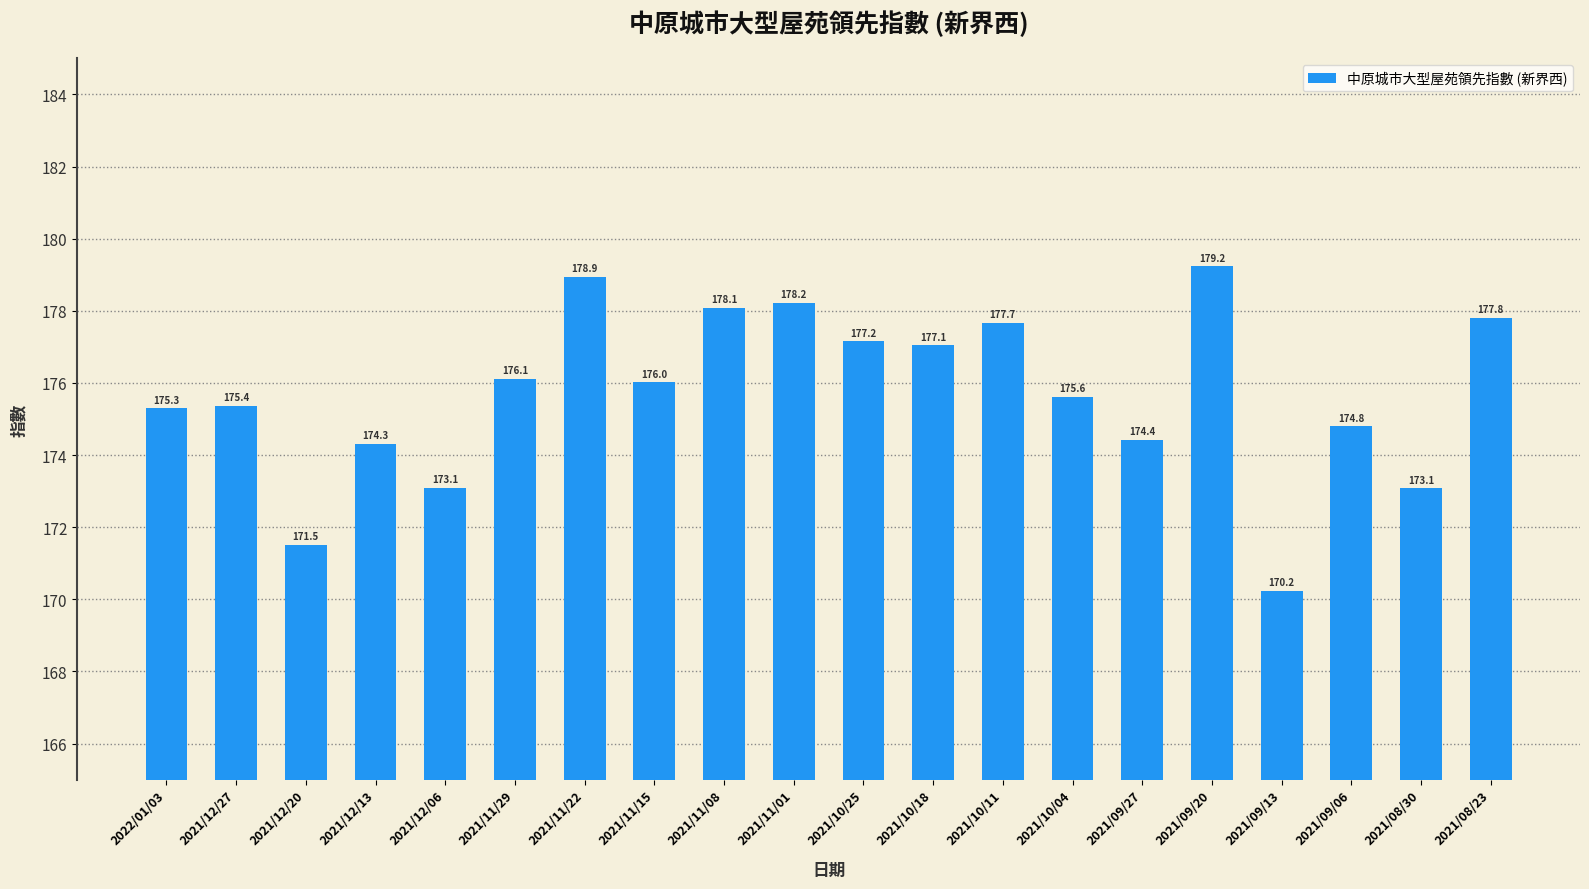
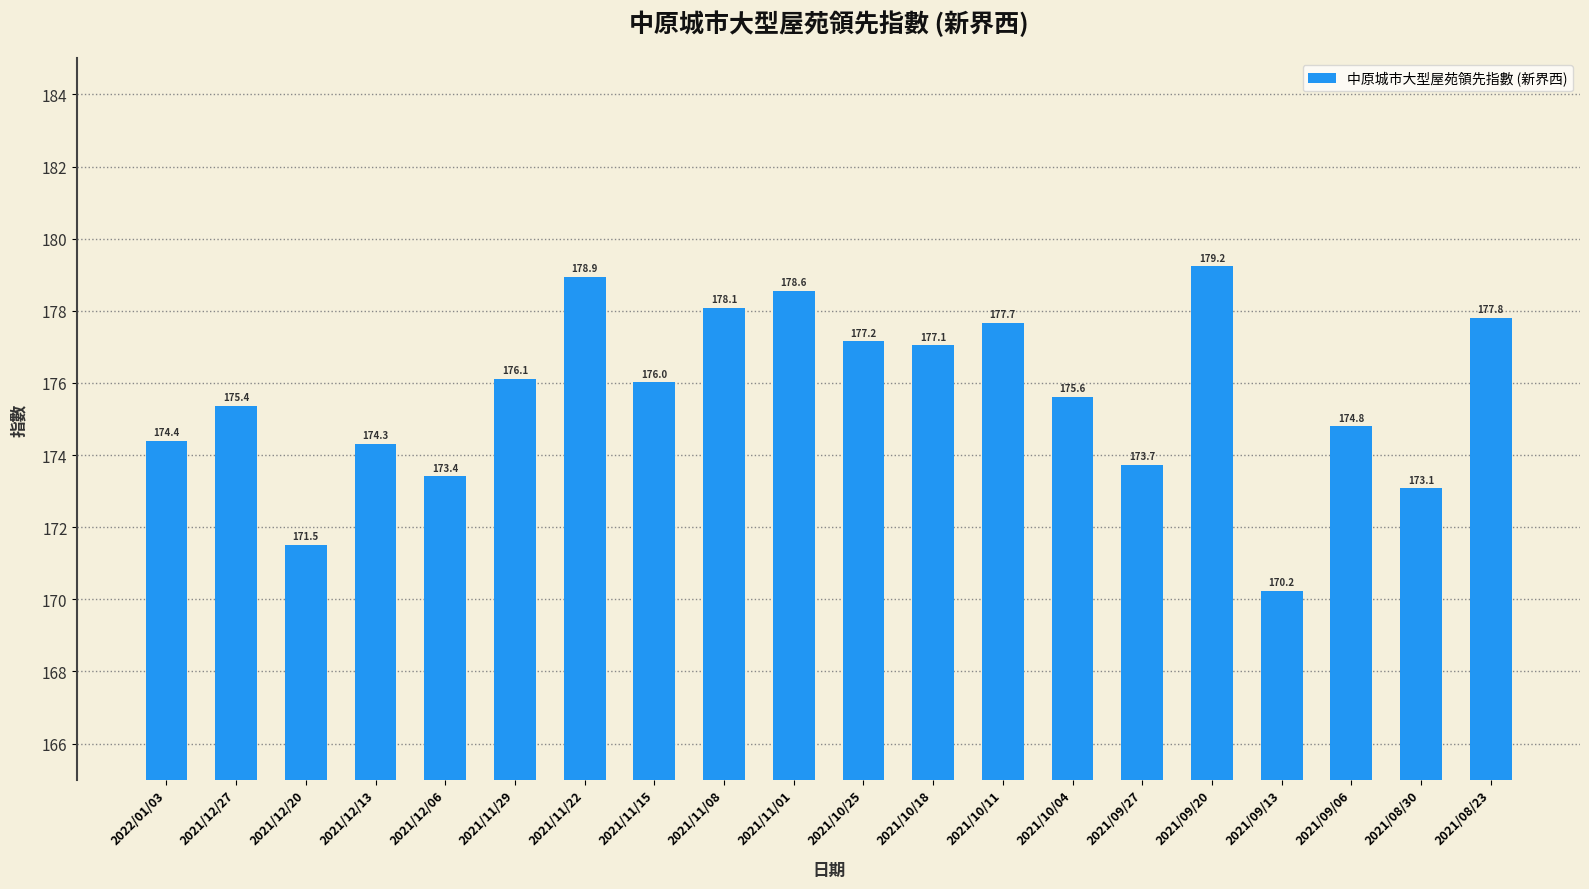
  {
-   "2022/01/03": 175.3,
+   "2022/01/03": 174.4,
    "2021/12/27": 175.4,
    "2021/12/20": 171.5,
    "2021/12/13": 174.3,
-   "2021/12/06": 173.1,
+   "2021/12/06": 173.4,
    "2021/11/29": 176.1,
    "2021/11/22": 178.9,
    "2021/11/15": 176.0,
    "2021/11/08": 178.1,
-   "2021/11/01": 178.2,
+   "2021/11/01": 178.6,
    "2021/10/25": 177.2,
    "2021/10/18": 177.1,
    "2021/10/11": 177.7,
    "2021/10/04": 175.6,
-   "2021/09/27": 174.4,
+   "2021/09/27": 173.7,
    "2021/09/20": 179.2,
    "2021/09/13": 170.2,
    "2021/09/06": 174.8,
    "2021/08/30": 173.1,
    "2021/08/23": 177.8
  }
